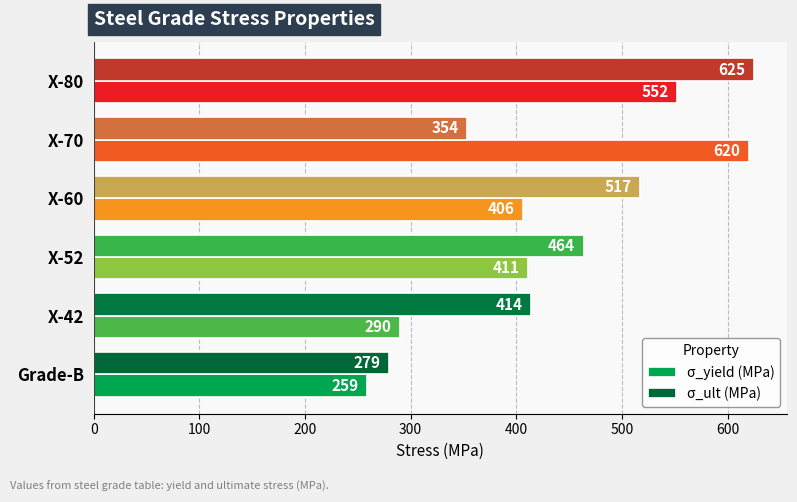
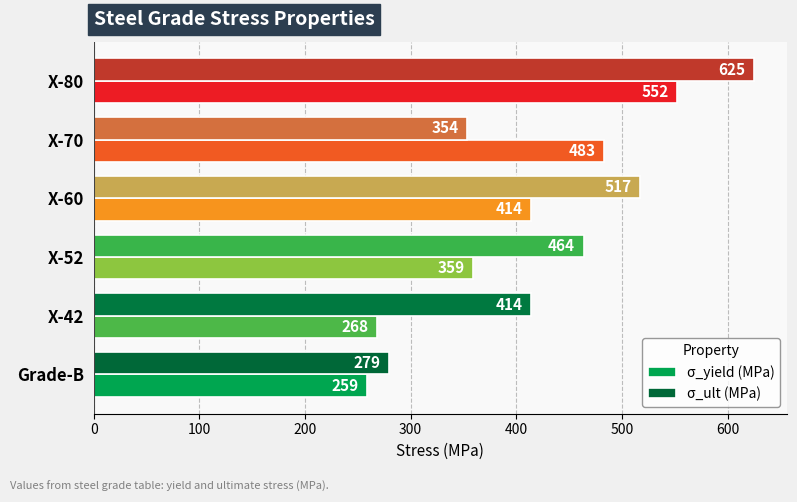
  {
    "σ_yield (MPa)": {
      "X-80": 552,
-     "X-70": 620,
-     "X-60": 406,
-     "X-52": 411,
-     "X-42": 290,
+     "X-70": 483,
+     "X-60": 414,
+     "X-52": 359,
+     "X-42": 268,
      "Grade-B": 259
    },
    "σ_ult (MPa)": {
      "X-80": 625,
      "X-70": 354,
      "X-60": 517,
      "X-52": 464,
      "X-42": 414,
      "Grade-B": 279
    }
  }
